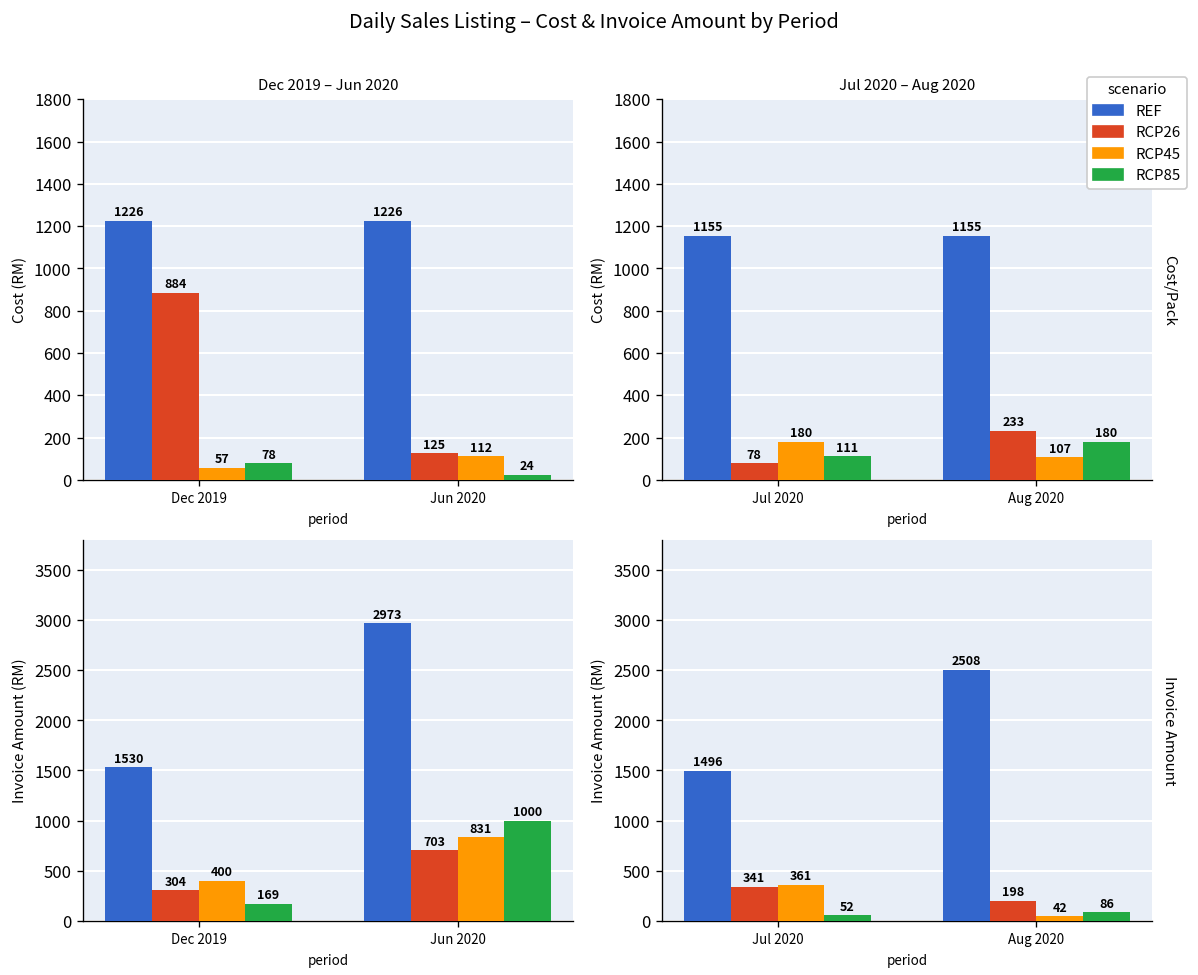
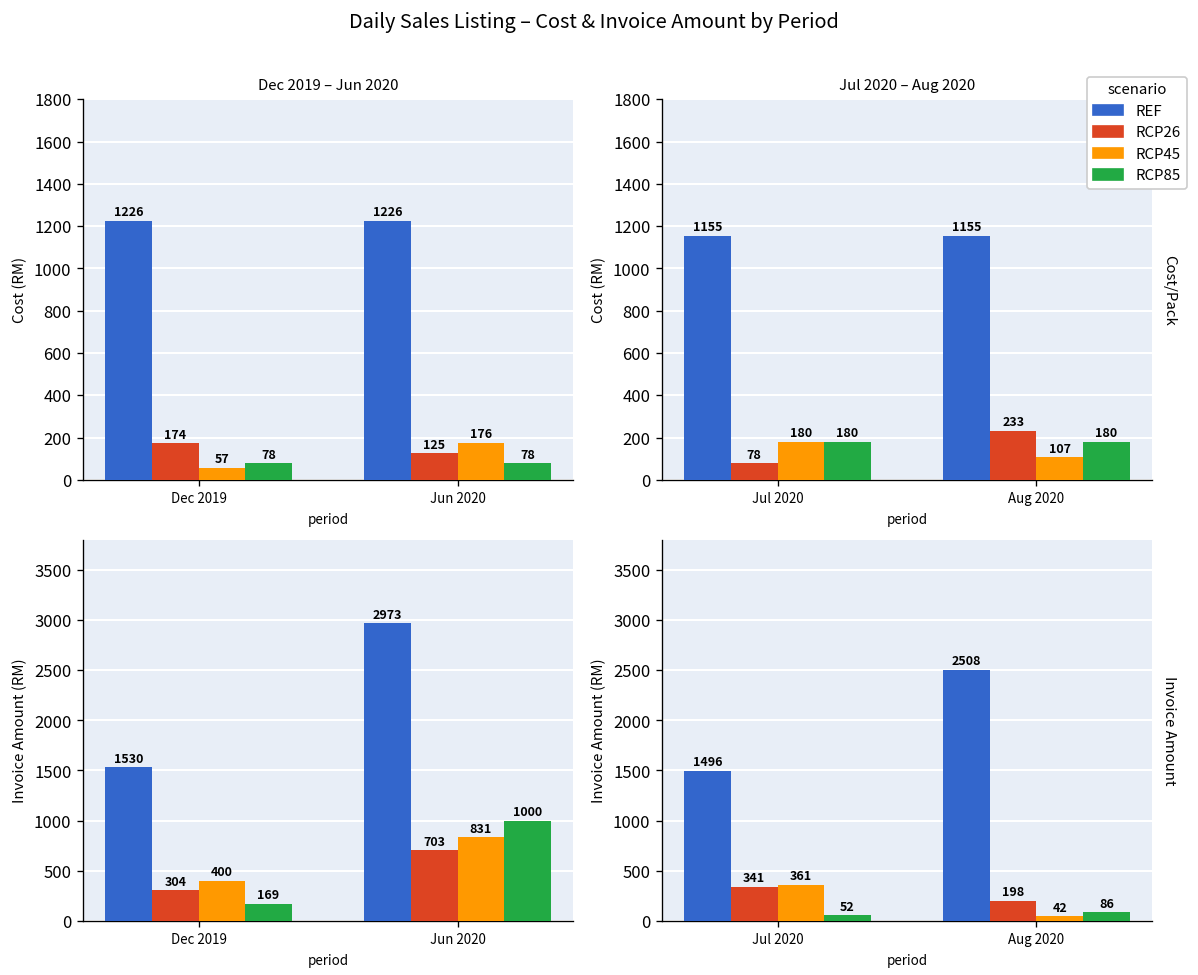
  {
    "Dec 2019 – Jun 2020": {
      "REF": {
        "Dec 2019": 1226,
        "Jun 2020": 1226
      },
      "RCP26": {
-       "Dec 2019": 884,
+       "Dec 2019": 174,
        "Jun 2020": 125
      },
      "RCP45": {
        "Dec 2019": 57,
-       "Jun 2020": 112
+       "Jun 2020": 176
      },
      "RCP85": {
        "Dec 2019": 78,
-       "Jun 2020": 24
+       "Jun 2020": 78
      }
    },
    "Jul 2020 – Aug 2020": {
      "REF": {
        "Jul 2020": 1155,
        "Aug 2020": 1155
      },
      "RCP26": {
        "Jul 2020": 78,
        "Aug 2020": 233
      },
      "RCP45": {
        "Jul 2020": 180,
        "Aug 2020": 107
      },
      "RCP85": {
-       "Jul 2020": 111,
+       "Jul 2020": 180,
        "Aug 2020": 180
      }
    }
  }
